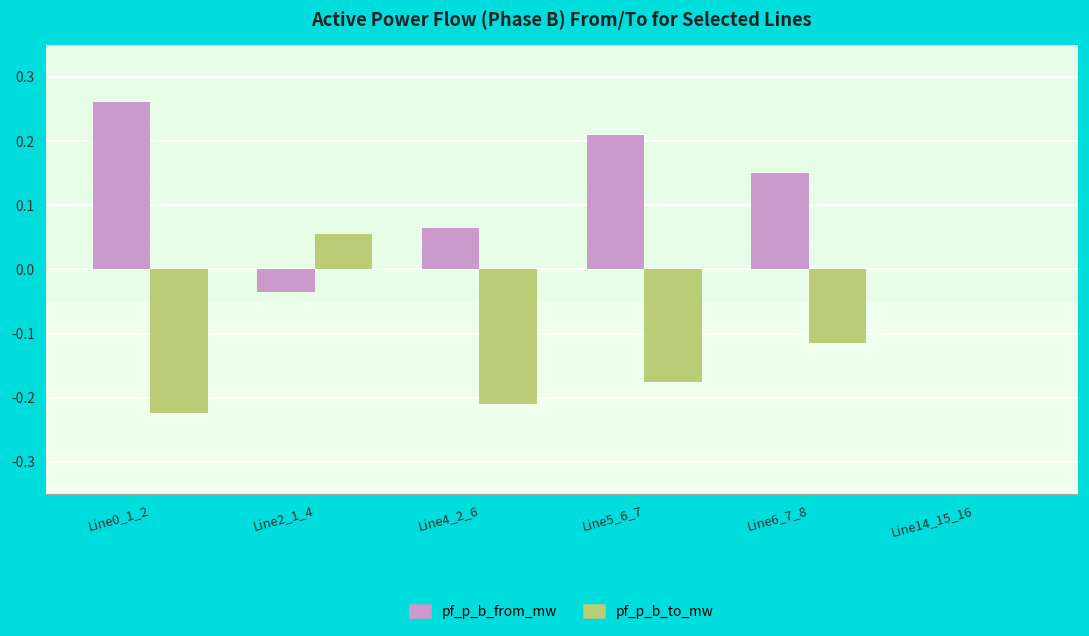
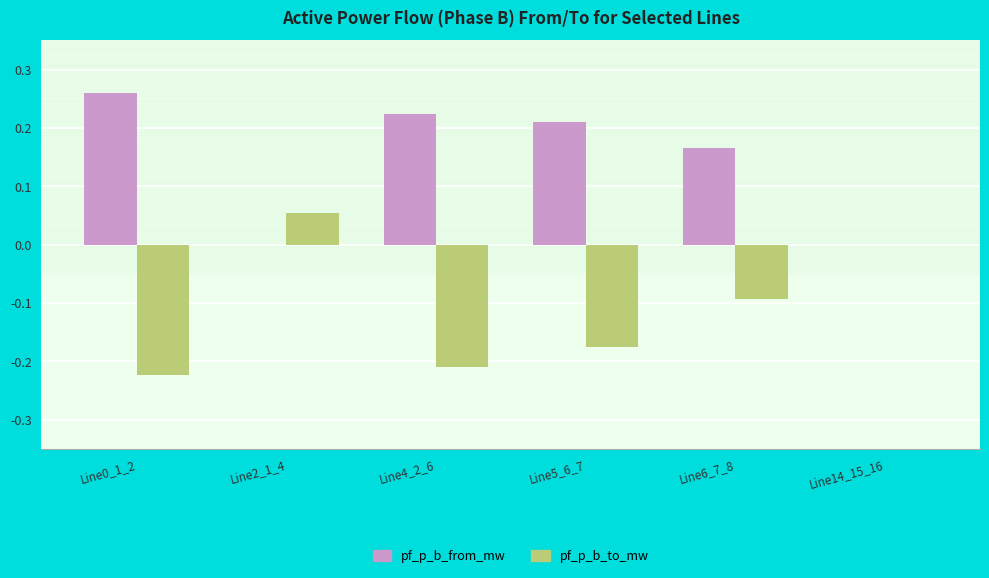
  {
    "pf_p_b_from_mw": {
      "Line0_1_2": 0.26,
-     "Line2_1_4": -0.04,
-     "Line4_2_6": 0.06,
+     "Line2_1_4": 0.00,
+     "Line4_2_6": 0.22,
      "Line5_6_7": 0.21,
-     "Line6_7_8": 0.15
+     "Line6_7_8": 0.17
    },
    "pf_p_b_to_mw": {
      "Line0_1_2": -0.22,
      "Line2_1_4": 0.05,
      "Line4_2_6": -0.21,
      "Line5_6_7": -0.18,
-     "Line6_7_8": -0.11
+     "Line6_7_8": -0.09
    }
  }
